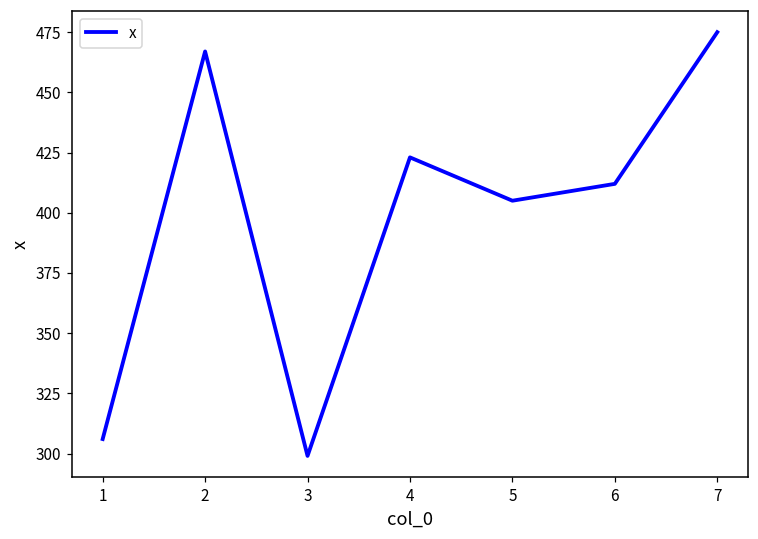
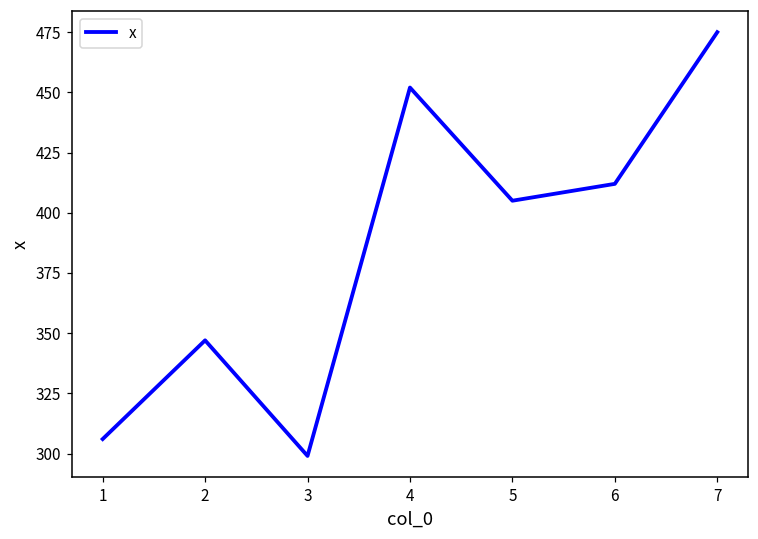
  {
    "1": 306,
-   "2": 467,
+   "2": 347,
    "3": 299,
-   "4": 423,
+   "4": 452,
    "5": 405,
    "6": 412,
    "7": 475
  }
